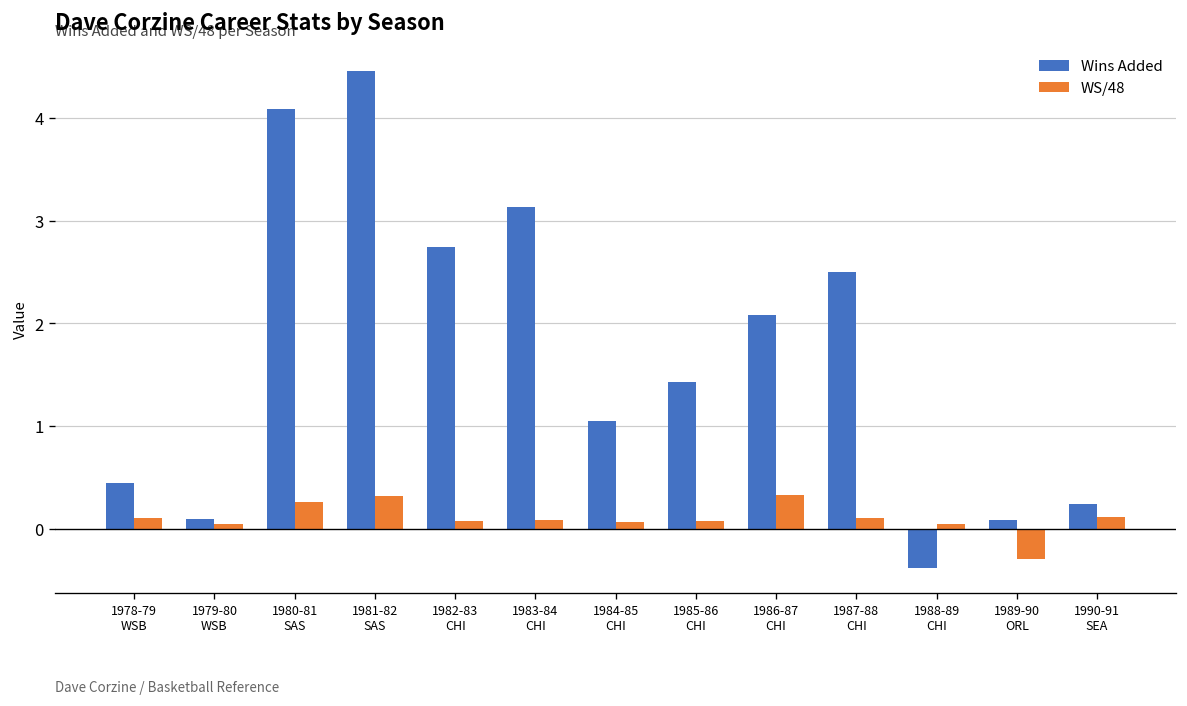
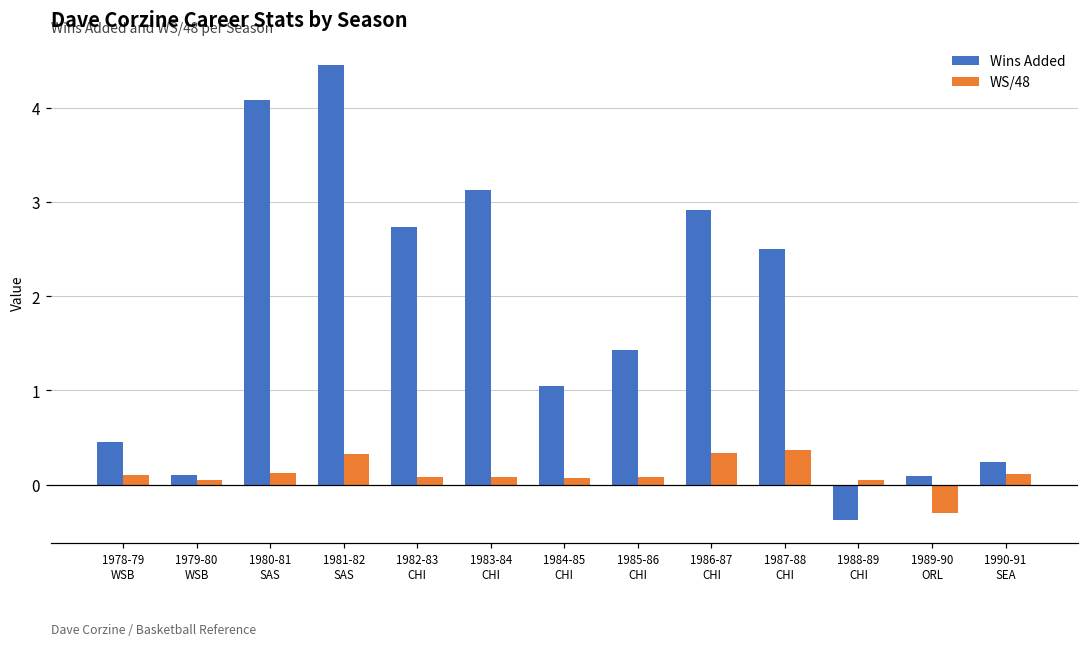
  {
    "Wins Added": {
      "1978-79 WSB": 0.5,
      "1979-80 WSB": 0.1,
      "1980-81 SAS": 4.1,
      "1981-82 SAS": 4.5,
      "1982-83 CHI": 2.7,
      "1983-84 CHI": 3.1,
      "1984-85 CHI": 1.1,
      "1985-86 CHI": 1.4,
-     "1986-87 CHI": 2.1,
+     "1986-87 CHI": 2.9,
      "1987-88 CHI": 2.5,
      "1988-89 CHI": -0.4,
      "1989-90 ORL": 0.1,
      "1990-91 SEA": 0.2
    },
    "WS/48": {
      "1978-79 WSB": 0.1,
      "1979-80 WSB": 0.1,
-     "1980-81 SAS": 0.3,
+     "1980-81 SAS": 0.1,
      "1981-82 SAS": 0.3,
      "1982-83 CHI": 0.1,
      "1983-84 CHI": 0.1,
      "1984-85 CHI": 0.1,
      "1985-86 CHI": 0.1,
      "1986-87 CHI": 0.3,
-     "1987-88 CHI": 0.1,
+     "1987-88 CHI": 0.4,
      "1988-89 CHI": 0.0,
      "1989-90 ORL": -0.3,
      "1990-91 SEA": 0.1
    }
  }
